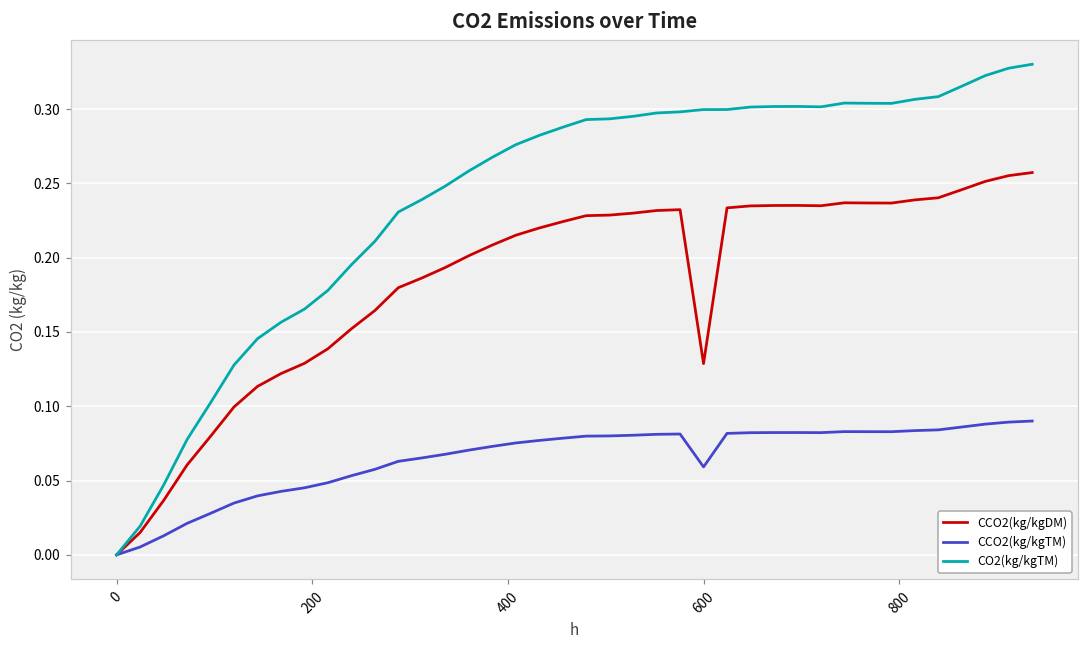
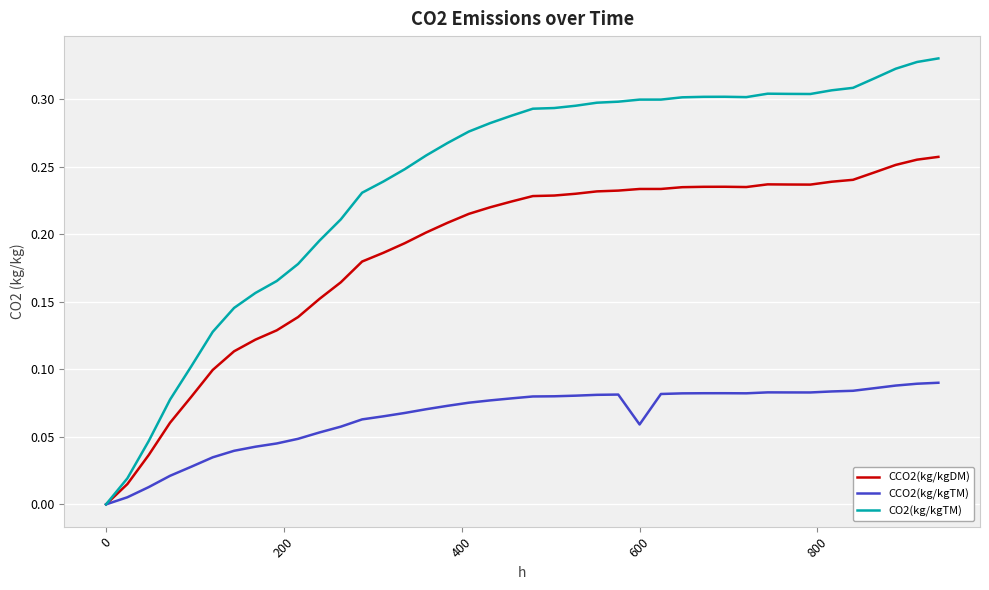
  {
    "CCO2(kg/kgDM)": {
-     "600": 0.129
+     "600": 0.234
    },
    "CCO2(kg/kgTM)": {
      "600": 0.059
    },
    "CO2(kg/kgTM)": {
      "600": 0.300
    }
  }
